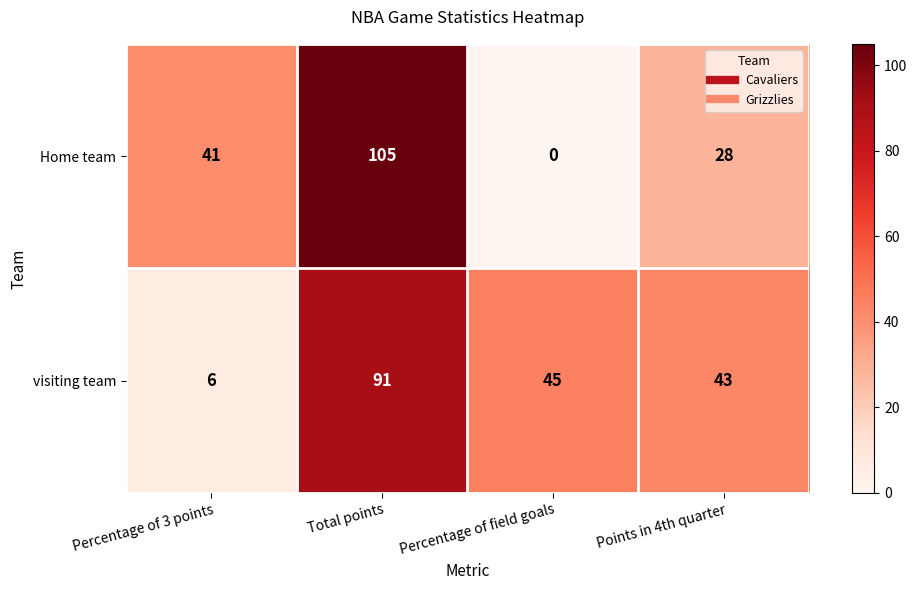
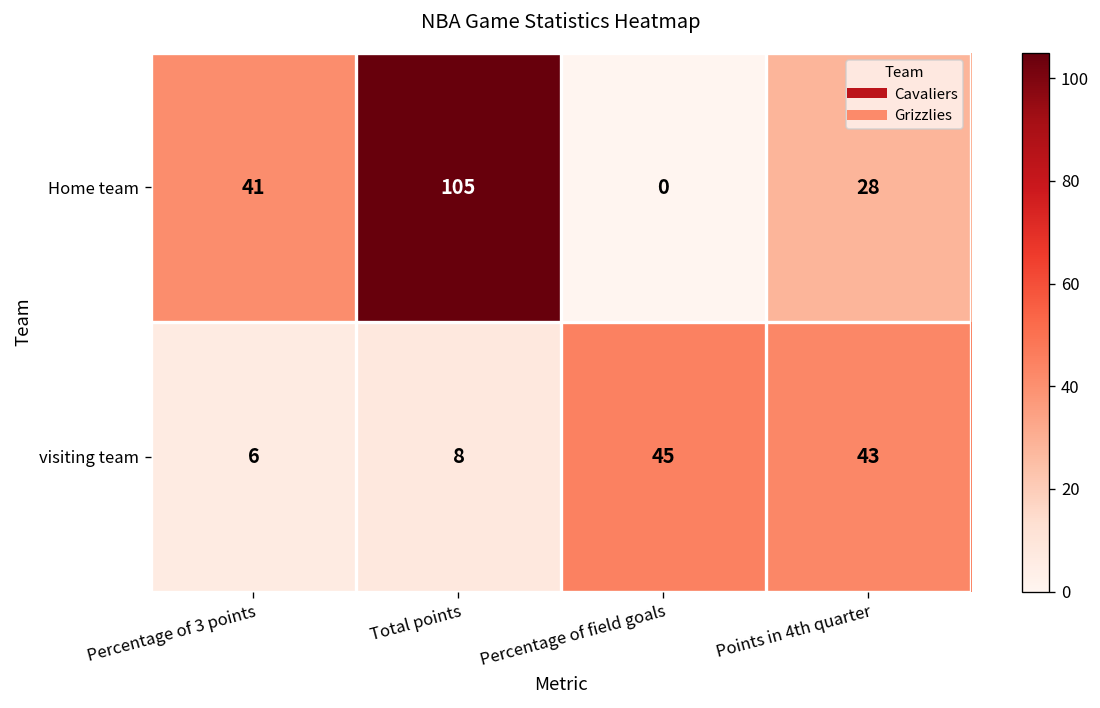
  {
    "Home team": {
      "Percentage of 3 points": 41,
      "Total points": 105,
      "Percentage of field goals": 0,
      "Points in 4th quarter": 28
    },
    "visiting team": {
      "Percentage of 3 points": 6,
-     "Total points": 91,
+     "Total points": 8,
      "Percentage of field goals": 45,
      "Points in 4th quarter": 43
    }
  }
